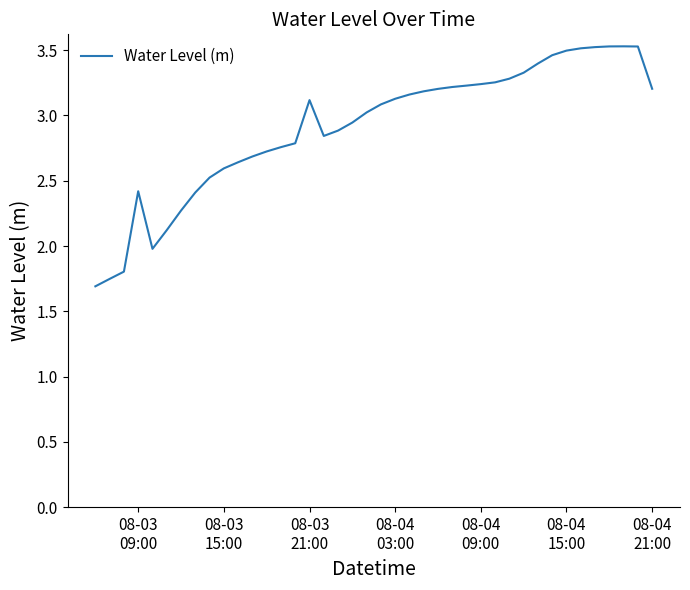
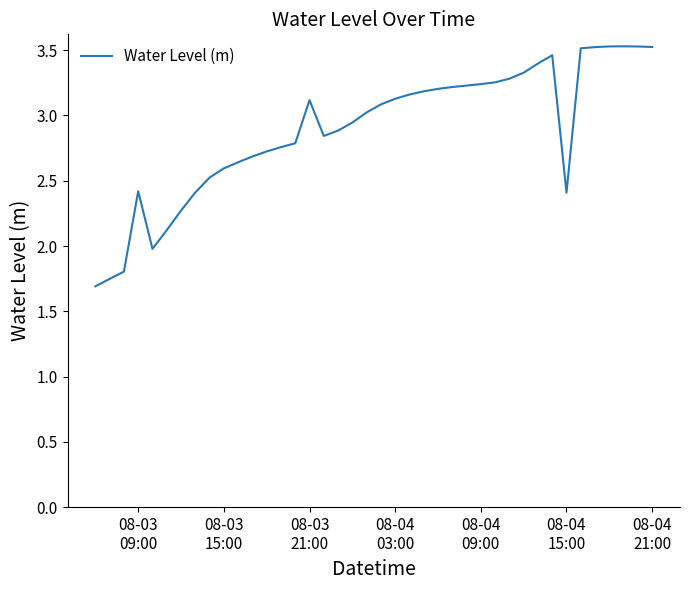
  {
    "08-03 09:00": 2.42,
    "08-03 15:00": 2.59,
    "08-03 21:00": 3.12,
    "08-04 03:00": 3.13,
    "08-04 09:00": 3.24,
-   "08-04 15:00": 3.50,
-   "08-04 21:00": 3.20
+   "08-04 15:00": 2.41,
+   "08-04 21:00": 3.52
  }
